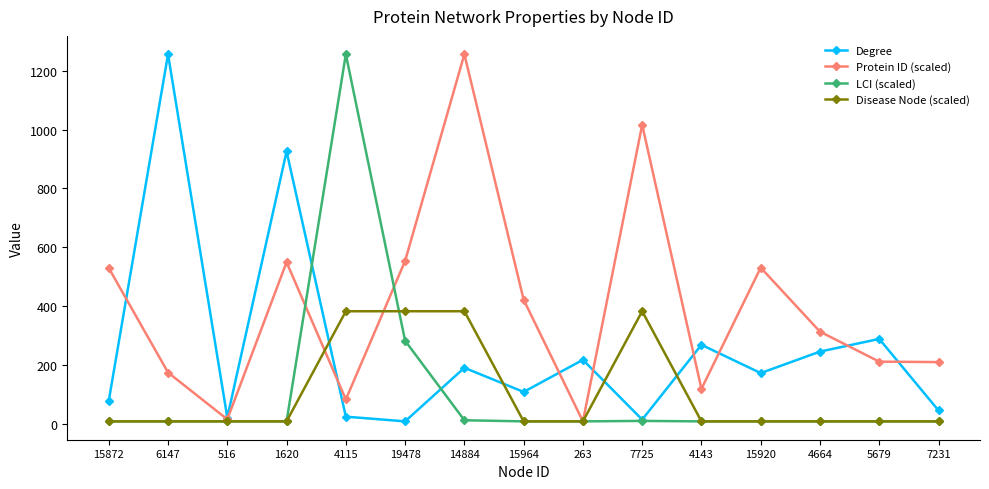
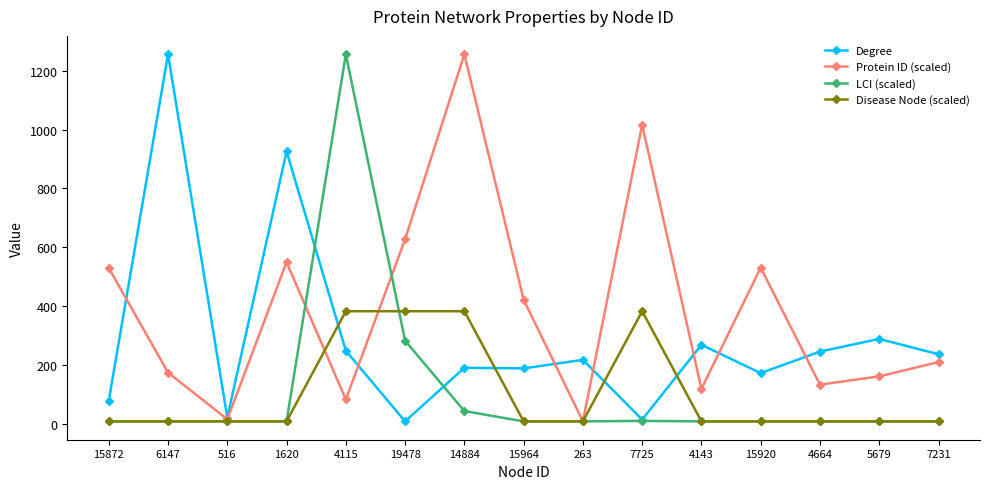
  {
    "Degree": {
      "15872": 80,
      "6147": 1260,
      "1620": 930,
-     "4115": 30,
+     "4115": 250,
      "19478": 10,
      "14884": 190,
-     "15964": 110,
+     "15964": 190,
      "263": 220,
      "4143": 270,
      "15920": 170,
      "4664": 250,
      "5679": 290,
-     "7231": 50
+     "7231": 240
    },
    "Protein ID (scaled)": {
      "15872": 530,
      "6147": 170,
      "1620": 550,
      "4115": 80,
-     "19478": 550,
+     "19478": 630,
      "14884": 1260,
      "15964": 420,
      "7725": 1020,
      "4143": 120,
      "15920": 530,
-     "4664": 310,
-     "5679": 210,
+     "4664": 130,
+     "5679": 160,
      "7231": 210
    },
    "LCI (scaled)": {
      "4115": 1260,
      "19478": 280,
-     "14884": 10
+     "14884": 40
    },
    "Disease Node (scaled)": {
      "4115": 380,
      "19478": 380,
      "14884": 380,
      "7725": 380
    }
  }
